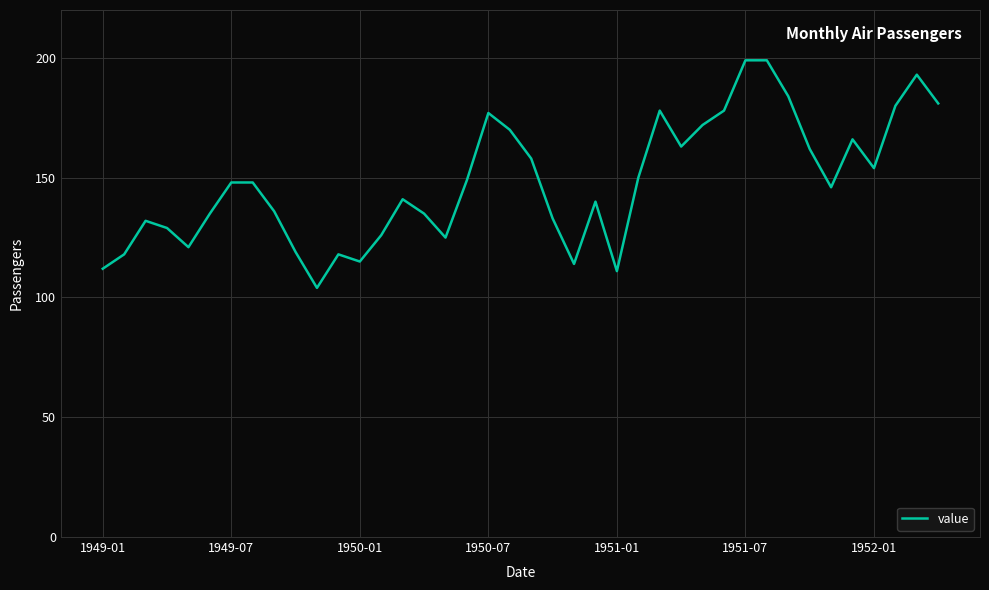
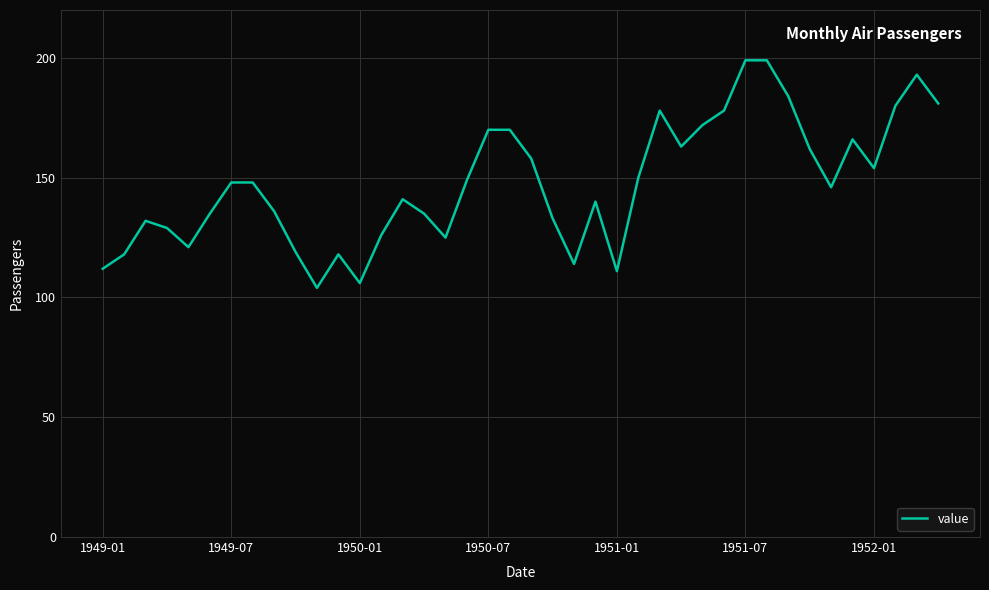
  {
    "1949-01": 112,
    "1949-07": 148,
-   "1950-01": 115,
-   "1950-07": 177,
+   "1950-01": 106,
+   "1950-07": 170,
    "1951-01": 111,
    "1951-07": 199,
    "1952-01": 154
  }
